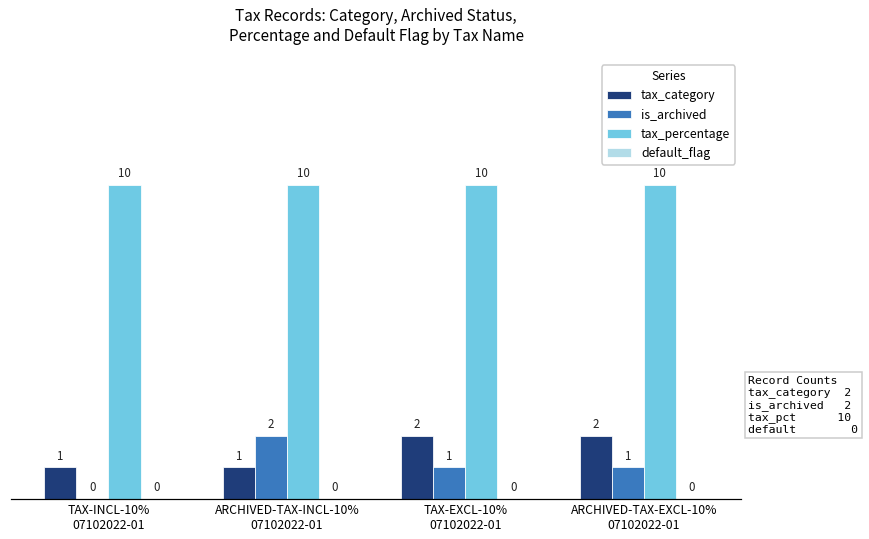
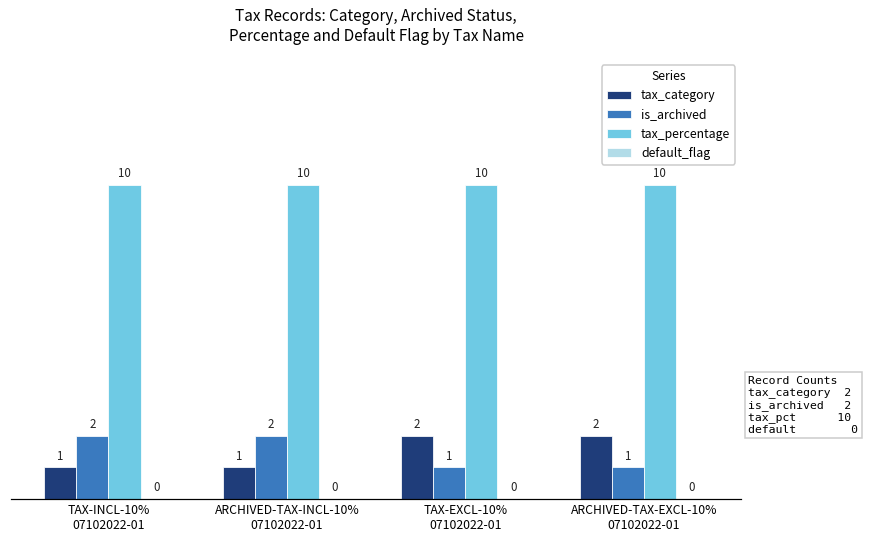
  {
    "tax_category": {
      "TAX-INCL-10% 07102022-01": 1,
      "ARCHIVED-TAX-INCL-10% 07102022-01": 1,
      "TAX-EXCL-10% 07102022-01": 2,
      "ARCHIVED-TAX-EXCL-10% 07102022-01": 2
    },
    "is_archived": {
-     "TAX-INCL-10% 07102022-01": 0,
+     "TAX-INCL-10% 07102022-01": 2,
      "ARCHIVED-TAX-INCL-10% 07102022-01": 2,
      "TAX-EXCL-10% 07102022-01": 1,
      "ARCHIVED-TAX-EXCL-10% 07102022-01": 1
    },
    "tax_percentage": {
      "TAX-INCL-10% 07102022-01": 10,
      "ARCHIVED-TAX-INCL-10% 07102022-01": 10,
      "TAX-EXCL-10% 07102022-01": 10,
      "ARCHIVED-TAX-EXCL-10% 07102022-01": 10
    },
    "default_flag": {
      "TAX-INCL-10% 07102022-01": 0,
      "ARCHIVED-TAX-INCL-10% 07102022-01": 0,
      "TAX-EXCL-10% 07102022-01": 0,
      "ARCHIVED-TAX-EXCL-10% 07102022-01": 0
    }
  }
